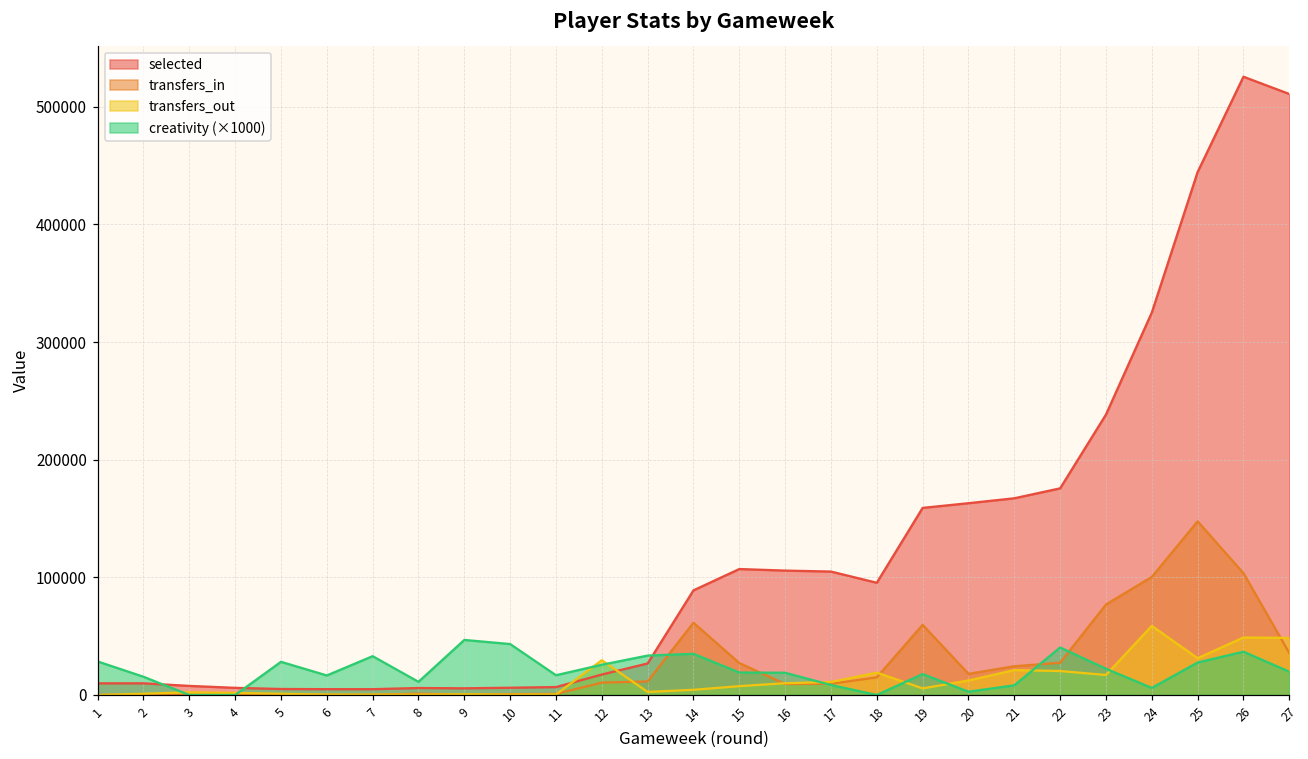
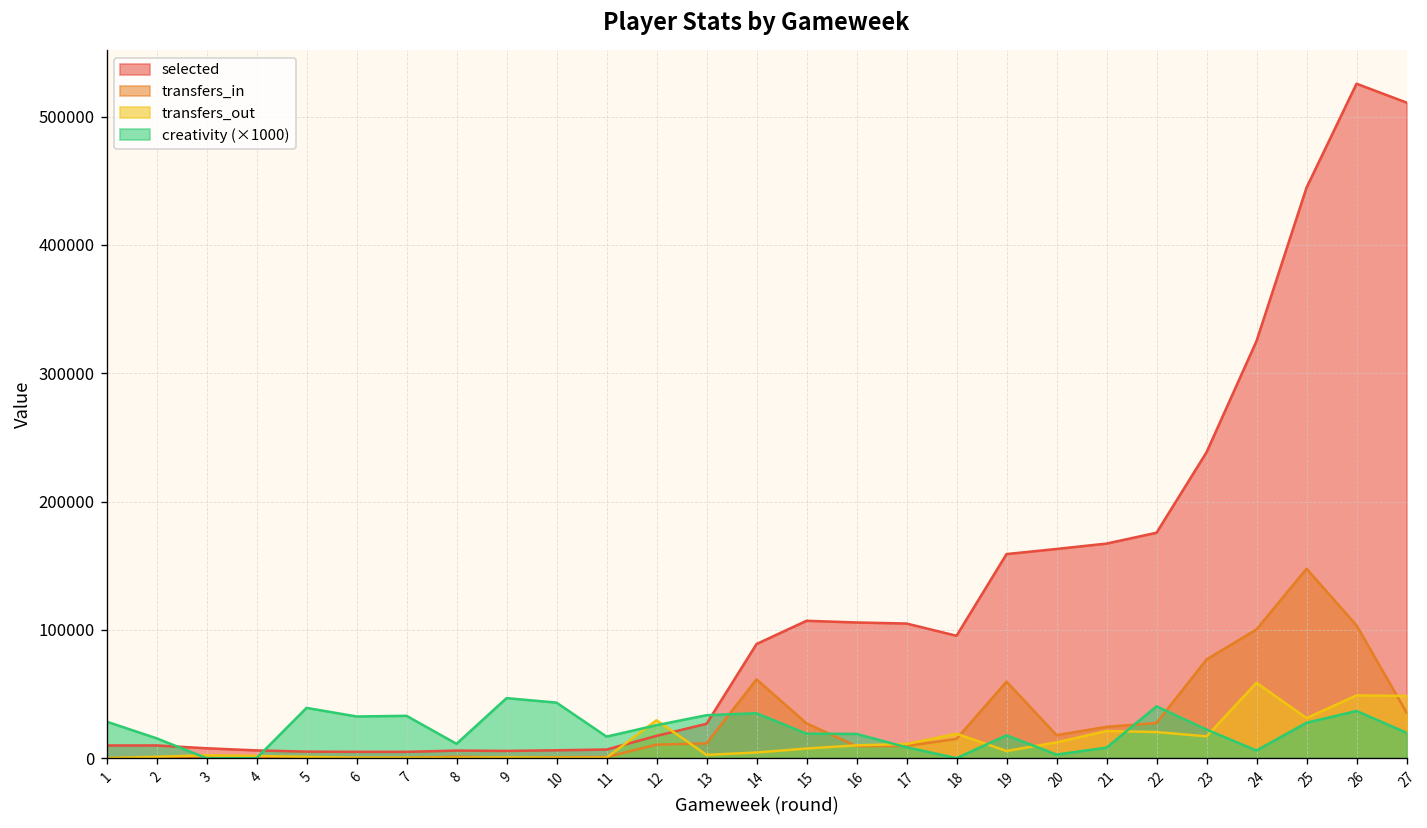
  {
    "transfers_out": {
      "12": 30000,
      "13": 3000,
      "14": 4000,
      "15": 8000,
      "18": 19000,
      "19": 6000,
      "20": 12000,
      "21": 21000,
      "22": 20000,
      "23": 17000,
      "24": 59000,
      "25": 31000,
      "26": 49000,
      "27": 49000
    },
    "creativity (×1000)": {
      "1": 29000,
      "2": 16000,
-     "5": 28000,
-     "6": 17000,
+     "5": 39000,
+     "6": 33000,
      "7": 33000,
      "8": 11000,
      "9": 47000,
      "10": 43000,
      "11": 17000,
      "12": 26000,
      "13": 34000,
      "14": 35000,
      "15": 19000,
      "16": 19000,
      "18": 0,
      "19": 18000,
      "20": 3000,
      "21": 8000,
      "22": 40000,
      "23": 22000,
      "24": 6000,
      "25": 28000,
      "26": 37000,
      "27": 20000
    }
  }
